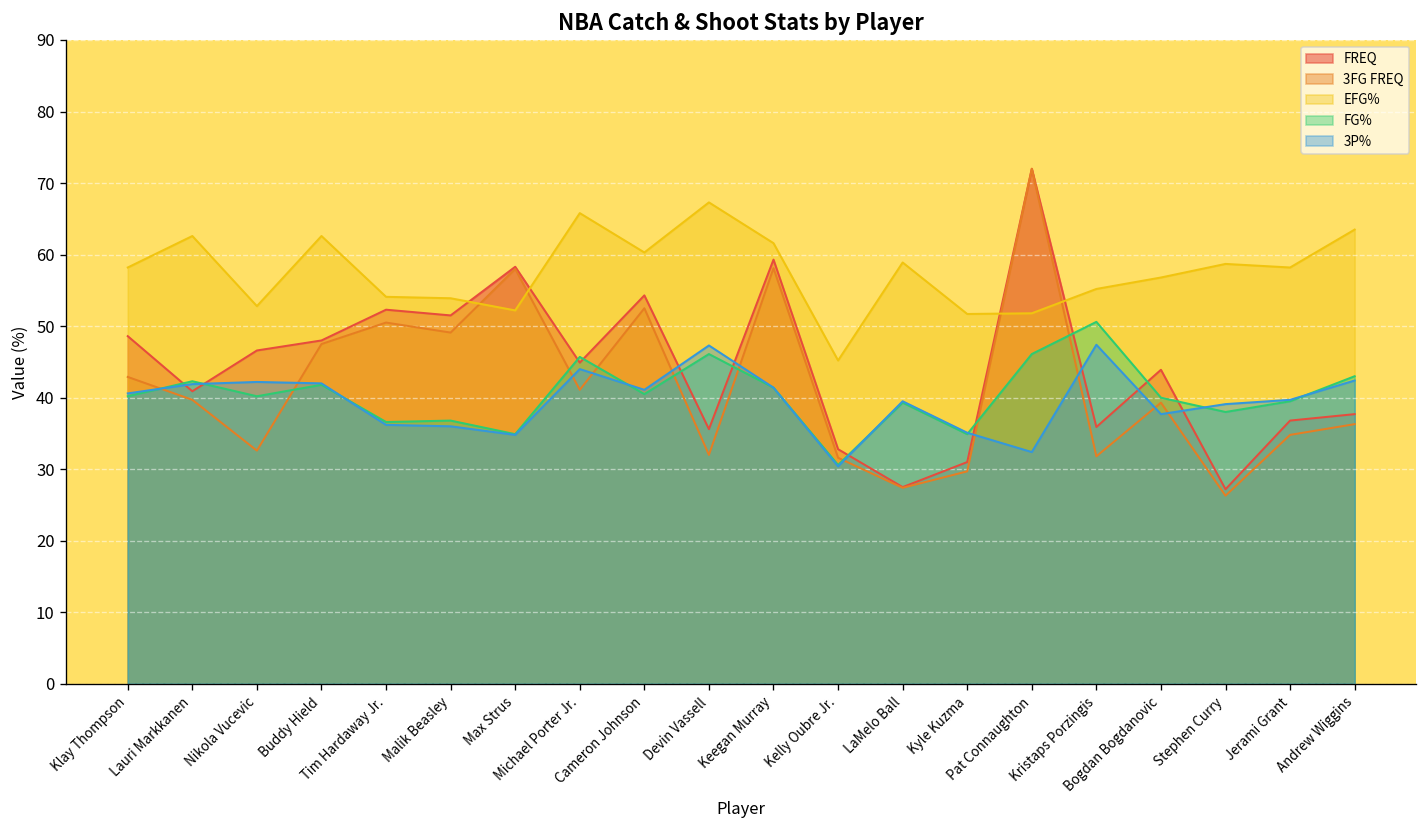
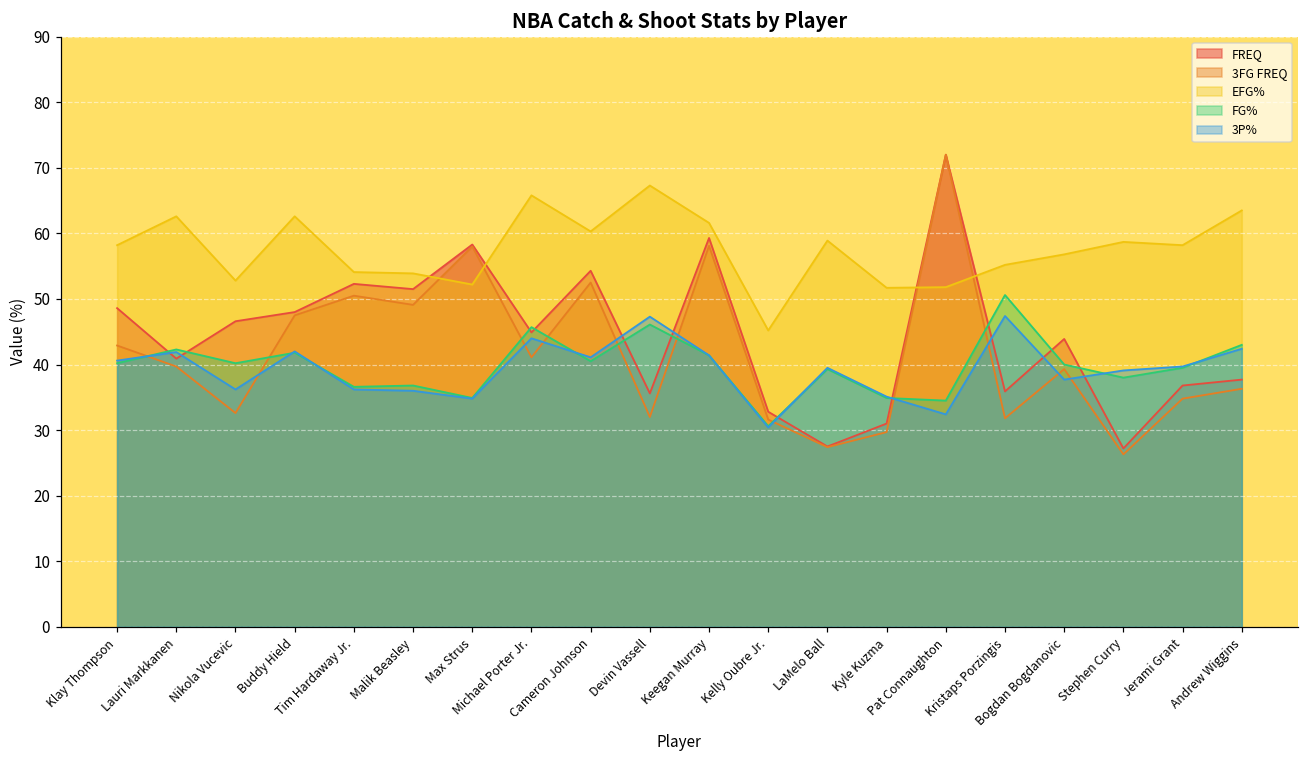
  {
    "FG%": {
      "Nikola Vucevic": 40,
      "Malik Beasley": 37,
      "Michael Porter Jr.": 46,
      "Cameron Johnson": 41,
      "Devin Vassell": 46,
-     "Pat Connaughton": 46,
+     "Pat Connaughton": 35,
      "Kristaps Porzingis": 51,
      "Bogdan Bogdanovic": 40,
      "Stephen Curry": 38,
      "Andrew Wiggins": 43
    },
    "3P%": {
-     "Nikola Vucevic": 42,
+     "Nikola Vucevic": 36,
      "Malik Beasley": 36,
      "Michael Porter Jr.": 44,
      "Cameron Johnson": 41,
      "Devin Vassell": 47,
      "Pat Connaughton": 32,
      "Kristaps Porzingis": 47,
      "Bogdan Bogdanovic": 38,
      "Stephen Curry": 39,
      "Andrew Wiggins": 42
    }
  }
